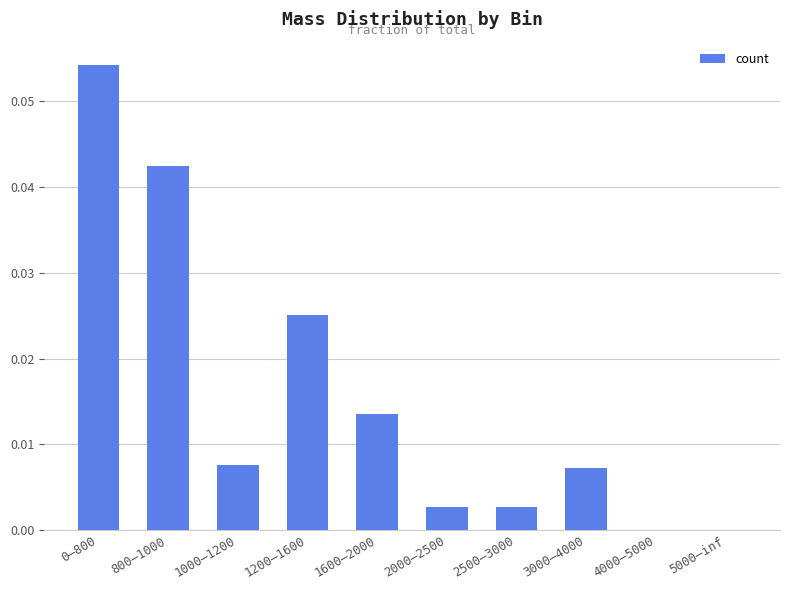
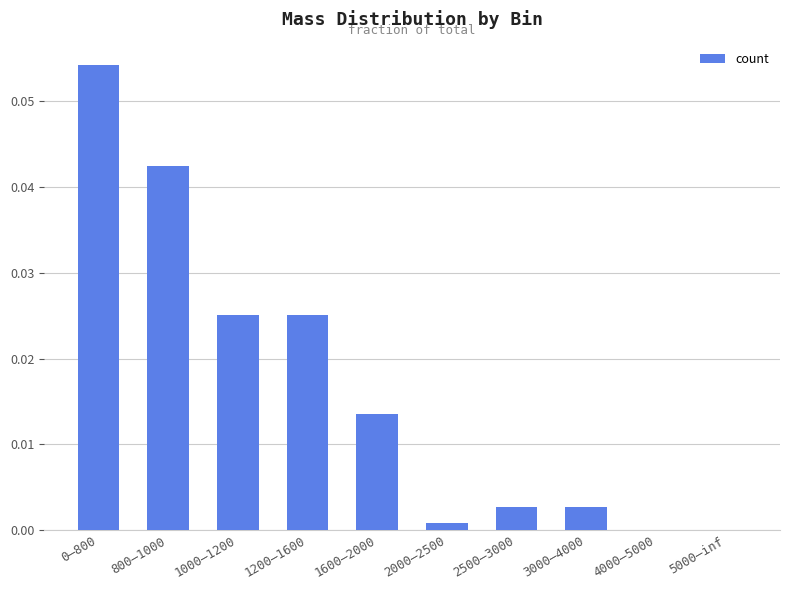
  {
    "0–800": 0.054,
    "800–1000": 0.042,
-   "1000–1200": 0.008,
+   "1000–1200": 0.025,
    "1200–1600": 0.025,
    "1600–2000": 0.014,
-   "2000–2500": 0.003,
+   "2000–2500": 0.001,
    "2500–3000": 0.003,
-   "3000–4000": 0.007,
+   "3000–4000": 0.003,
    "4000–5000": 0.000,
    "5000–inf": 0.000
  }
